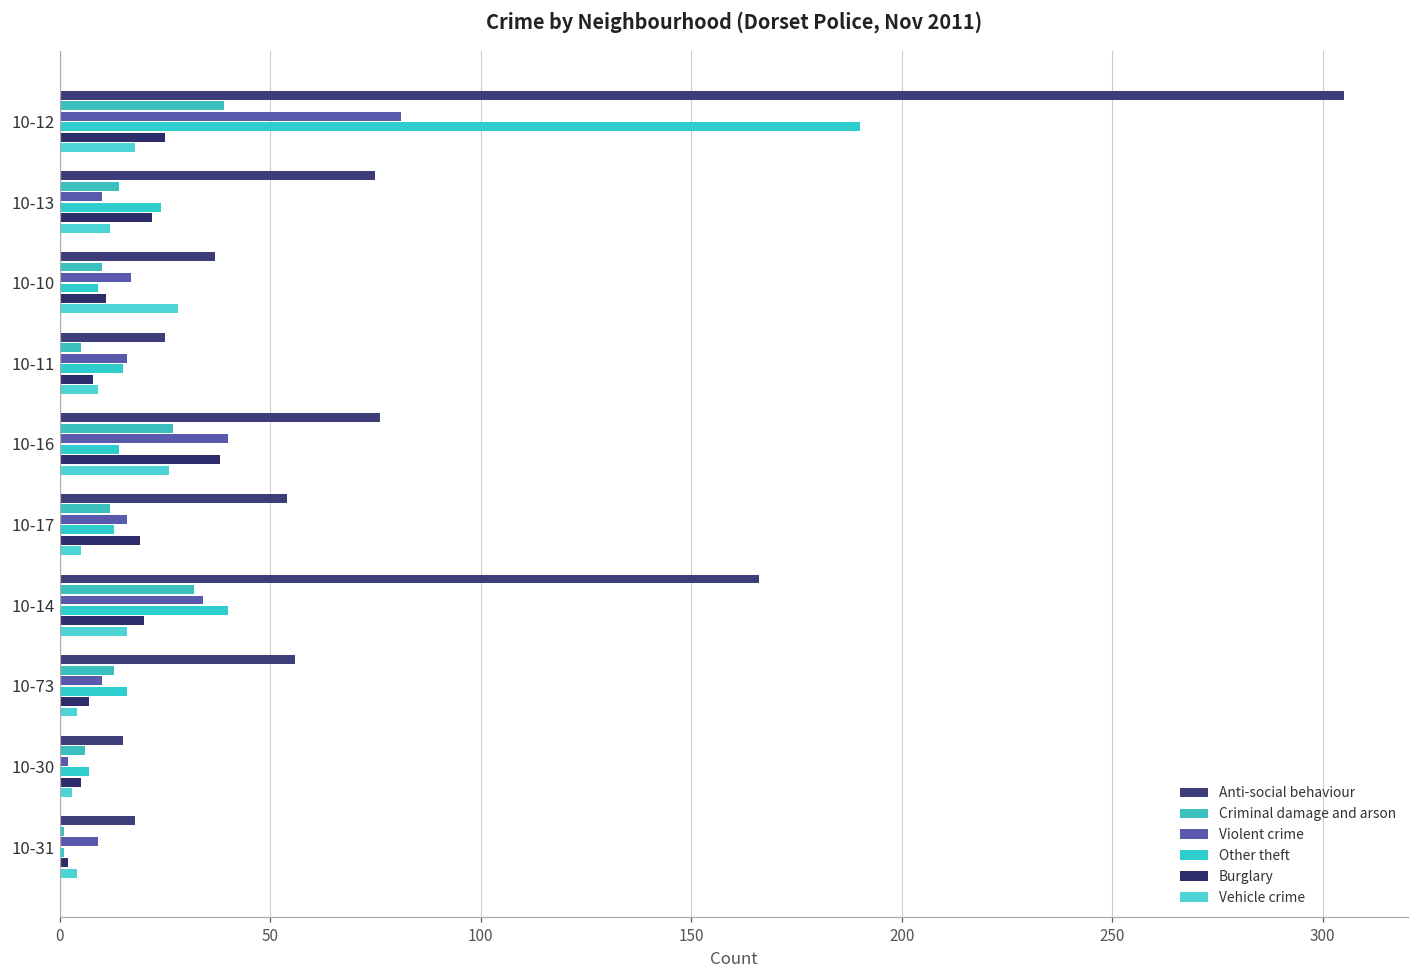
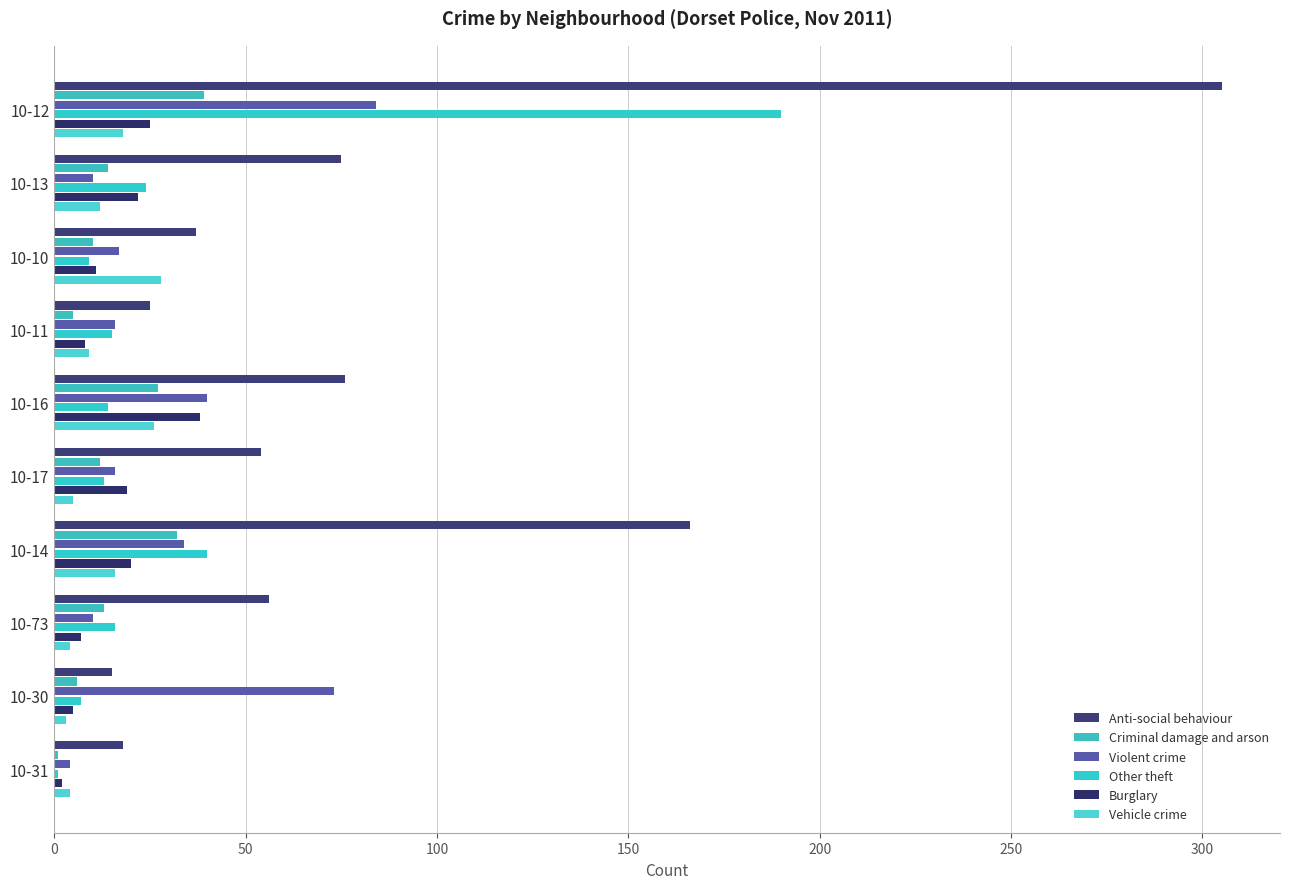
  {
    "Violent crime": {
-     "10-12": 81,
+     "10-12": 84,
      "10-13": 10,
      "10-10": 17,
      "10-11": 16,
      "10-16": 40,
      "10-17": 16,
      "10-14": 34,
      "10-73": 10,
-     "10-30": 2,
-     "10-31": 9
+     "10-30": 73,
+     "10-31": 4
    }
  }
